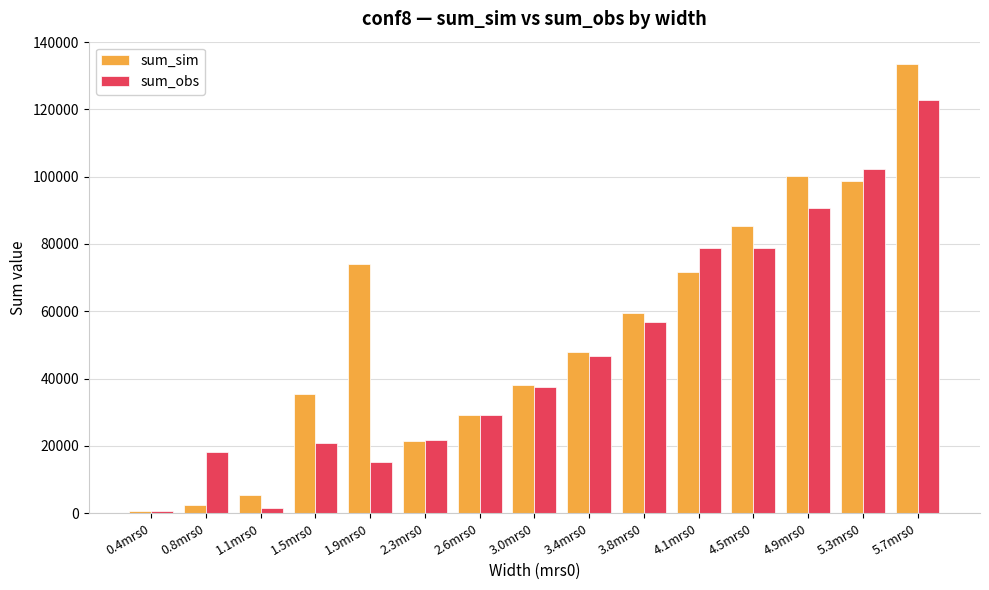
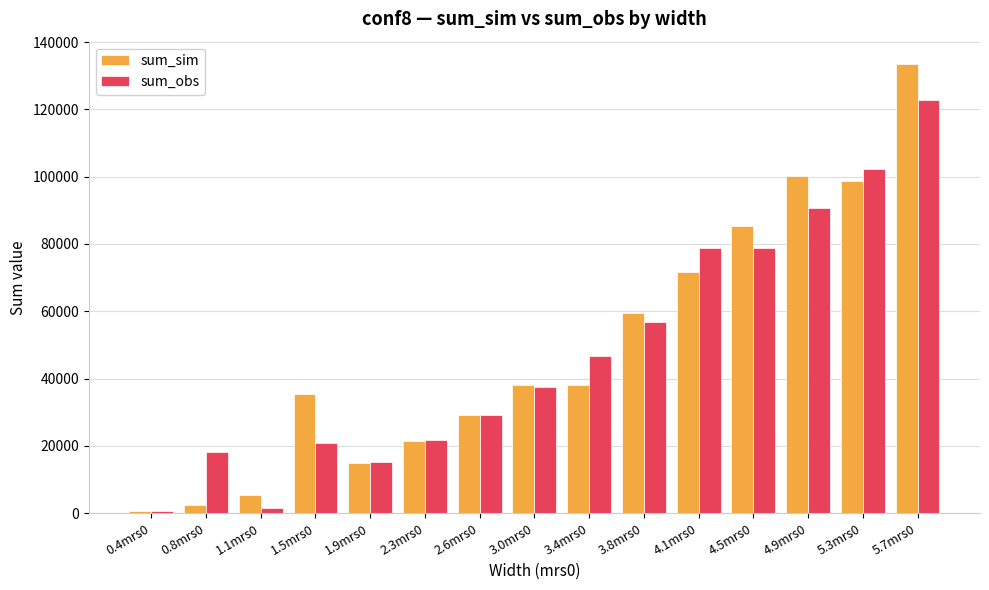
  {
    "sum_sim": {
      "0.8mrs0": 2000,
      "1.1mrs0": 5000,
      "1.5mrs0": 35000,
-     "1.9mrs0": 74000,
+     "1.9mrs0": 15000,
      "2.3mrs0": 21000,
      "2.6mrs0": 29000,
      "3.0mrs0": 38000,
-     "3.4mrs0": 48000,
+     "3.4mrs0": 38000,
      "3.8mrs0": 59000,
      "4.1mrs0": 72000,
      "4.5mrs0": 85000,
      "4.9mrs0": 100000,
      "5.3mrs0": 99000,
      "5.7mrs0": 133000
    },
    "sum_obs": {
      "0.8mrs0": 18000,
      "1.1mrs0": 1000,
      "1.5mrs0": 21000,
      "1.9mrs0": 15000,
      "2.3mrs0": 22000,
      "2.6mrs0": 29000,
      "3.0mrs0": 37000,
      "3.4mrs0": 47000,
      "3.8mrs0": 57000,
      "4.1mrs0": 79000,
      "4.5mrs0": 79000,
      "4.9mrs0": 91000,
      "5.3mrs0": 102000,
      "5.7mrs0": 123000
    }
  }
